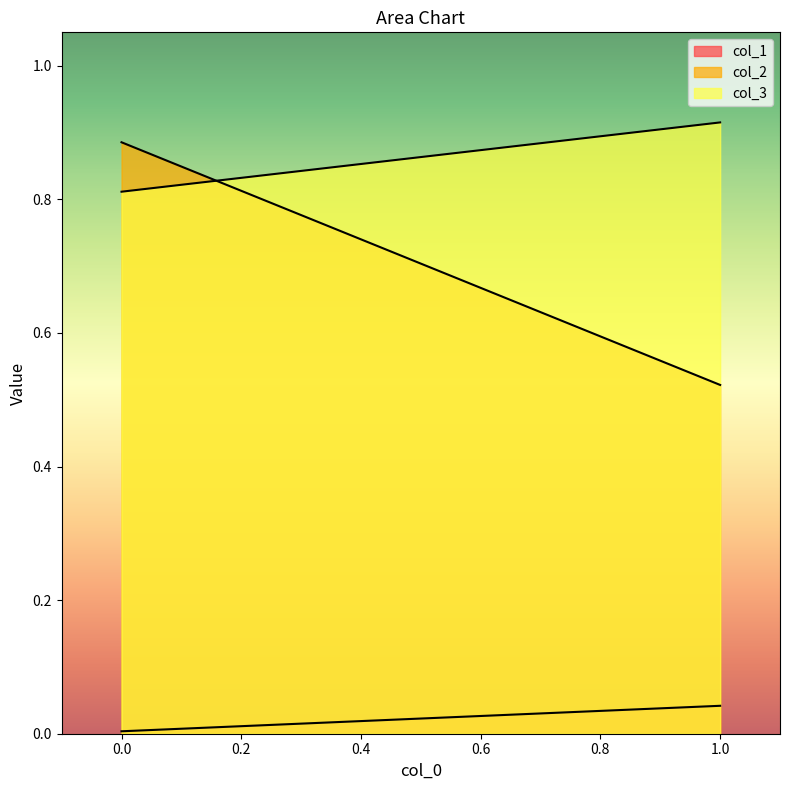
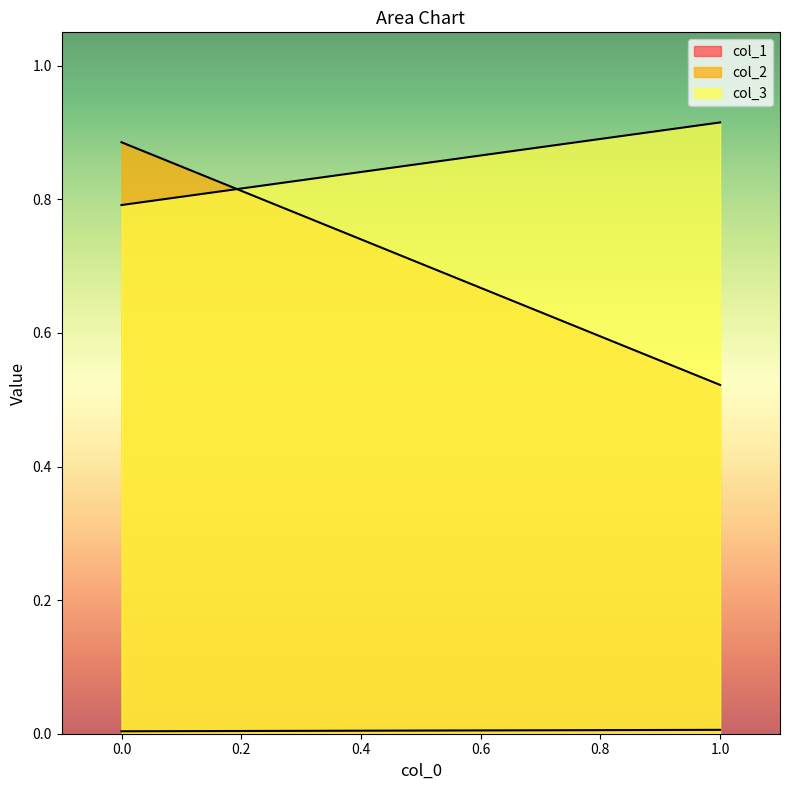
  {
    "col_1": {
      "0.0": 0.00,
-     "1.0": 0.04
+     "1.0": 0.01
    },
    "col_2": {
      "0.0": 0.89,
      "1.0": 0.52
    },
    "col_3": {
-     "0.0": 0.81,
+     "0.0": 0.79,
      "1.0": 0.92
    }
  }
